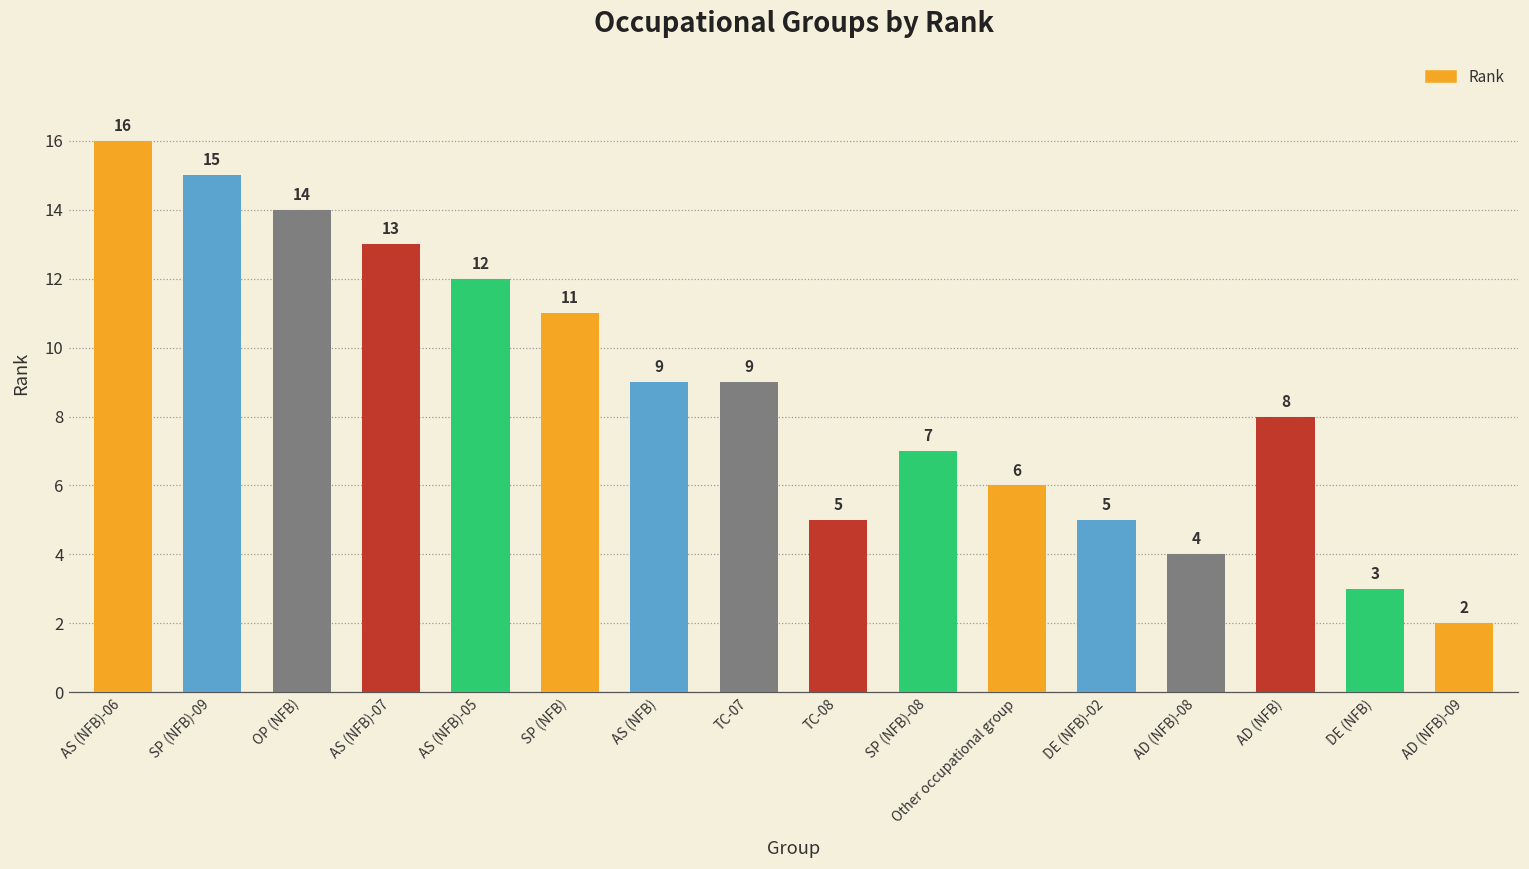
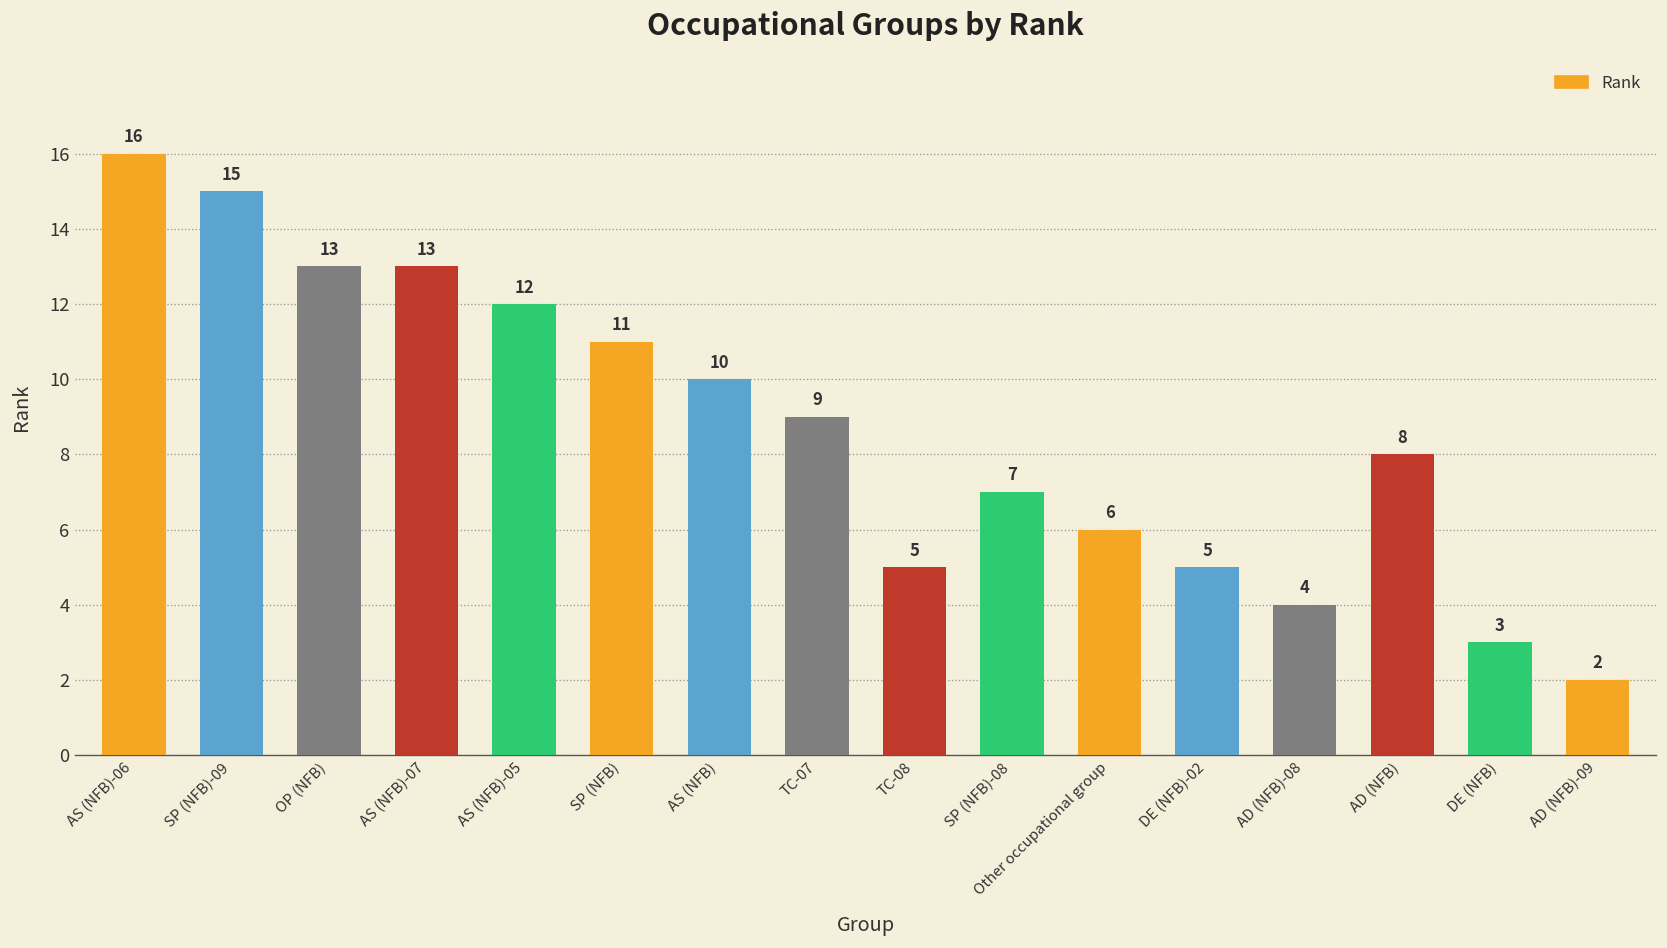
  {
    "AS (NFB)-06": 16,
    "SP (NFB)-09": 15,
-   "OP (NFB)": 14,
+   "OP (NFB)": 13,
    "AS (NFB)-07": 13,
    "AS (NFB)-05": 12,
    "SP (NFB)": 11,
-   "AS (NFB)": 9,
+   "AS (NFB)": 10,
    "TC-07": 9,
    "TC-08": 5,
    "SP (NFB)-08": 7,
    "Other occupational group": 6,
    "DE (NFB)-02": 5,
    "AD (NFB)-08": 4,
    "AD (NFB)": 8,
    "DE (NFB)": 3,
    "AD (NFB)-09": 2
  }
